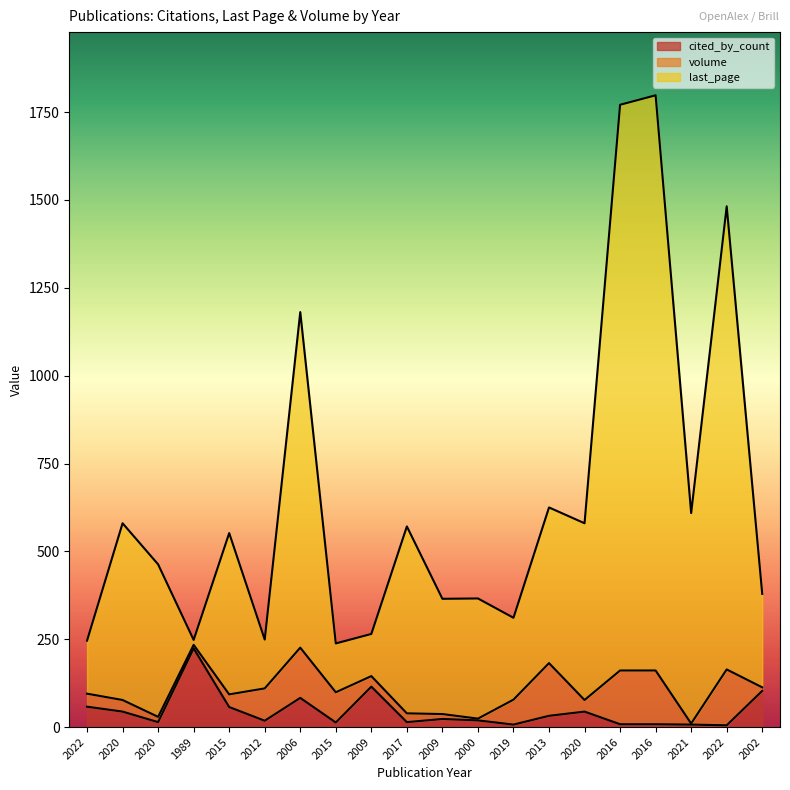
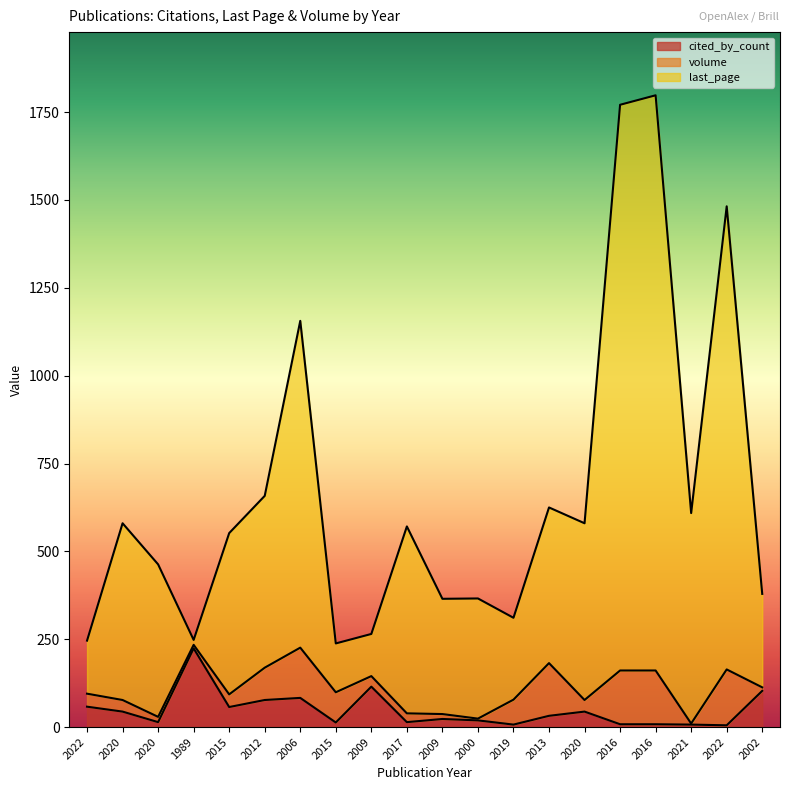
  {
    "cited_by_count": {
      "1989": 220,
-     "2012": 20,
+     "2012": 80,
      "2006": 80,
      "2017": 10,
      "2019": 10,
      "2013": 30,
      "2002": 100
    },
    "volume": {
      "1989": 10,
      "2012": 90,
      "2006": 140,
      "2017": 30,
      "2019": 70,
      "2013": 150,
      "2002": 10
    },
    "last_page": {
      "1989": 10,
-     "2012": 140,
-     "2006": 960,
+     "2012": 490,
+     "2006": 930,
      "2017": 530,
      "2000": 340,
      "2019": 230,
      "2013": 440,
      "2021": 600,
      "2002": 270
    }
  }
